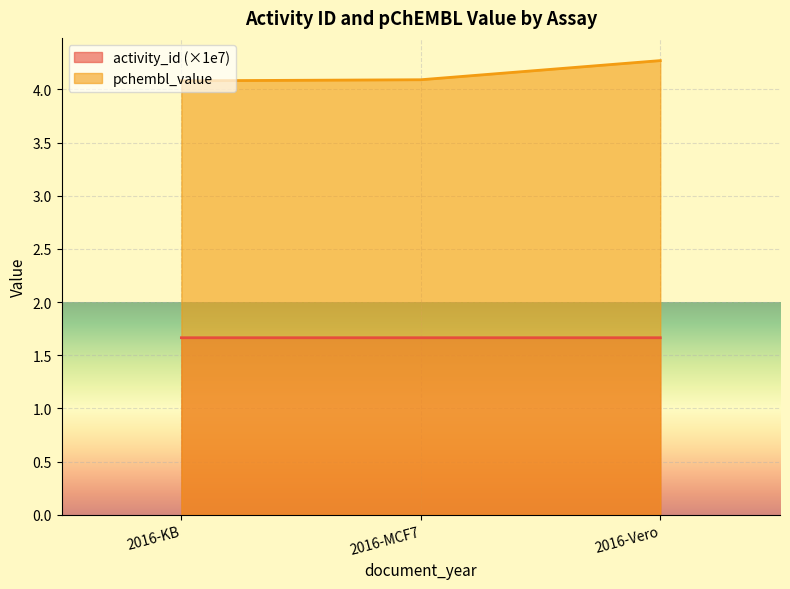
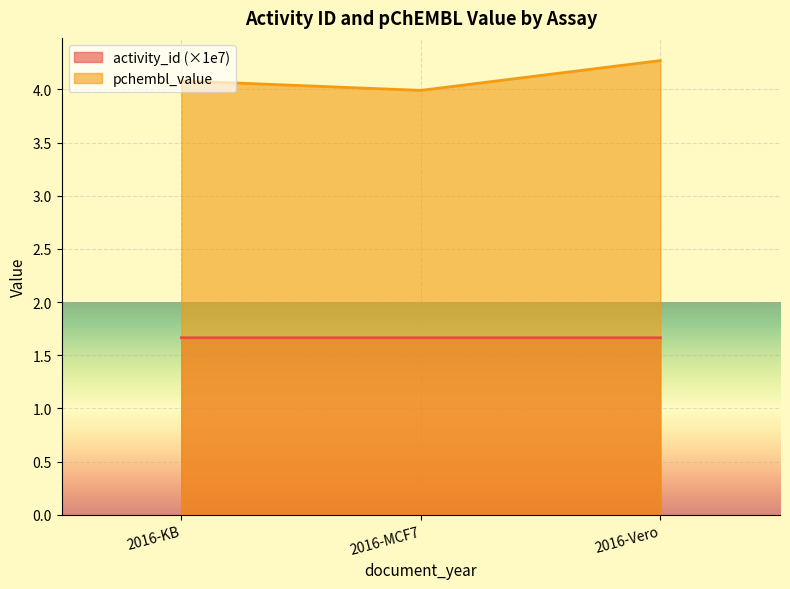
  {
    "activity_id (×1e7)": {
      "2016-KB": 1.66,
      "2016-MCF7": 1.66,
      "2016-Vero": 1.66
    },
    "pchembl_value": {
-     "2016-MCF7": 4.09,
+     "2016-MCF7": 3.99,
      "2016-Vero": 4.27
    }
  }
